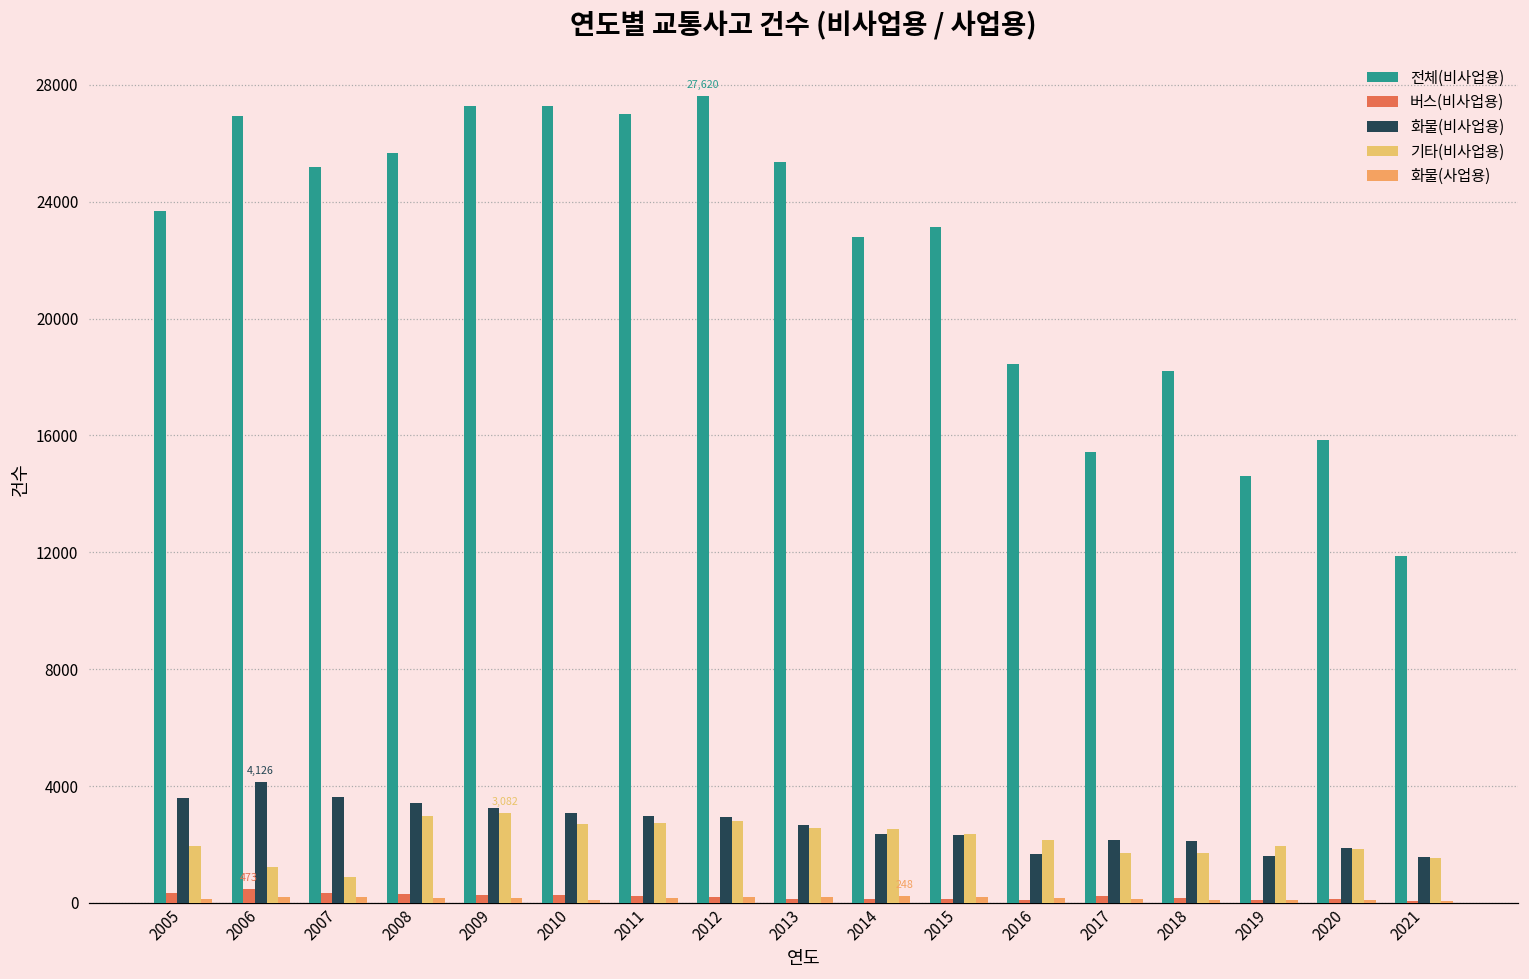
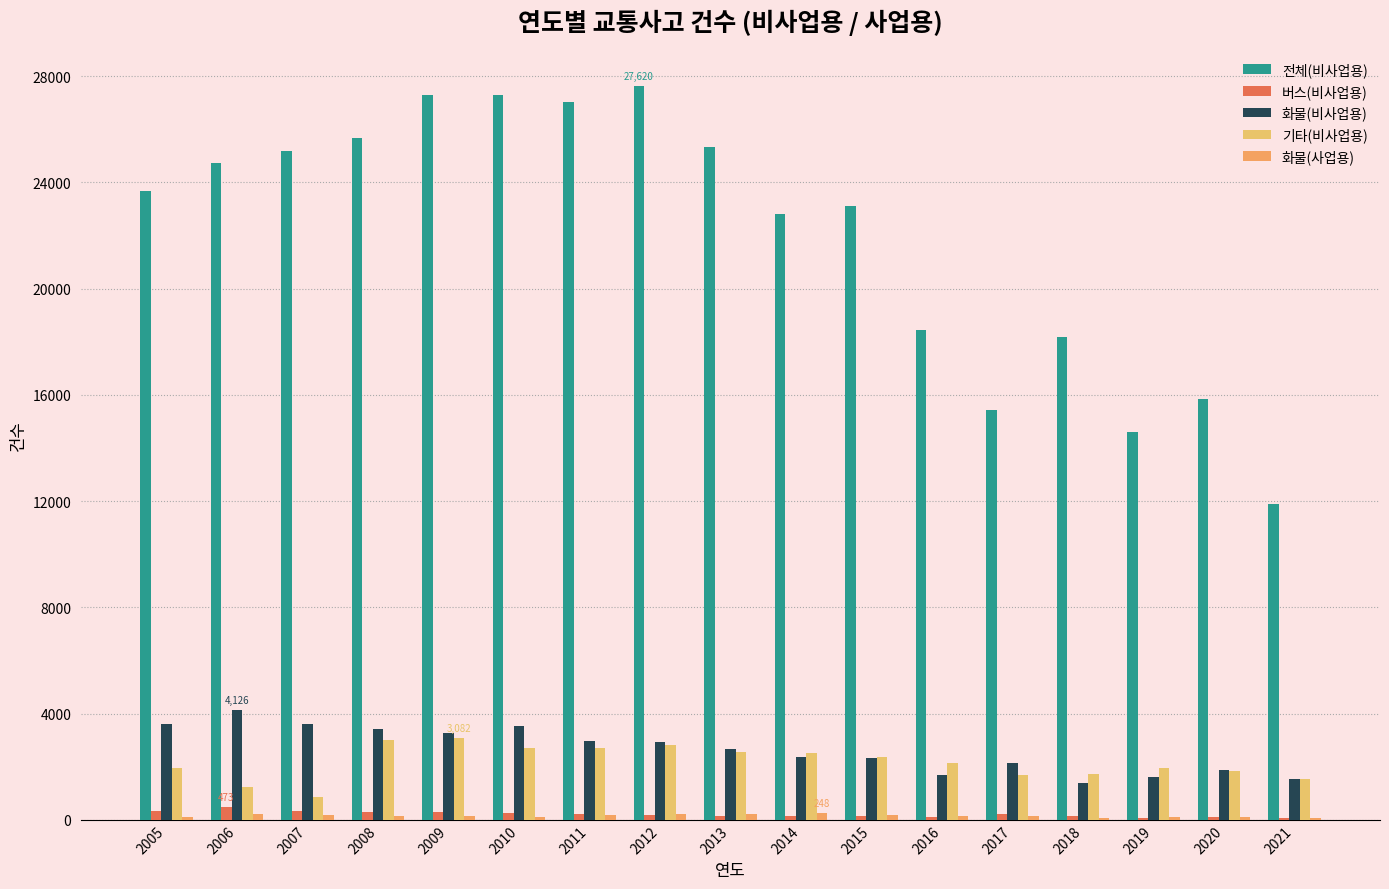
  {
    "전체(비사업용)": {
      "2005": 23700,
-     "2006": 26900,
+     "2006": 24700,
      "2007": 25200,
      "2008": 25700,
      "2009": 27300,
      "2010": 27300,
      "2011": 27000,
      "2013": 25300,
      "2014": 22800,
      "2015": 23100,
      "2016": 18500,
      "2017": 15400,
      "2018": 18200,
      "2019": 14600,
      "2020": 15800,
      "2021": 11900
    },
    "화물(비사업용)": {
      "2005": 3600,
      "2007": 3600,
      "2008": 3400,
-     "2010": 3100,
+     "2010": 3500,
      "2011": 3000,
      "2012": 2900,
      "2013": 2700,
      "2014": 2300,
      "2015": 2300,
      "2016": 1700,
      "2017": 2100,
-     "2018": 2100,
+     "2018": 1400,
      "2019": 1600,
      "2020": 1900,
      "2021": 1600
    }
  }
